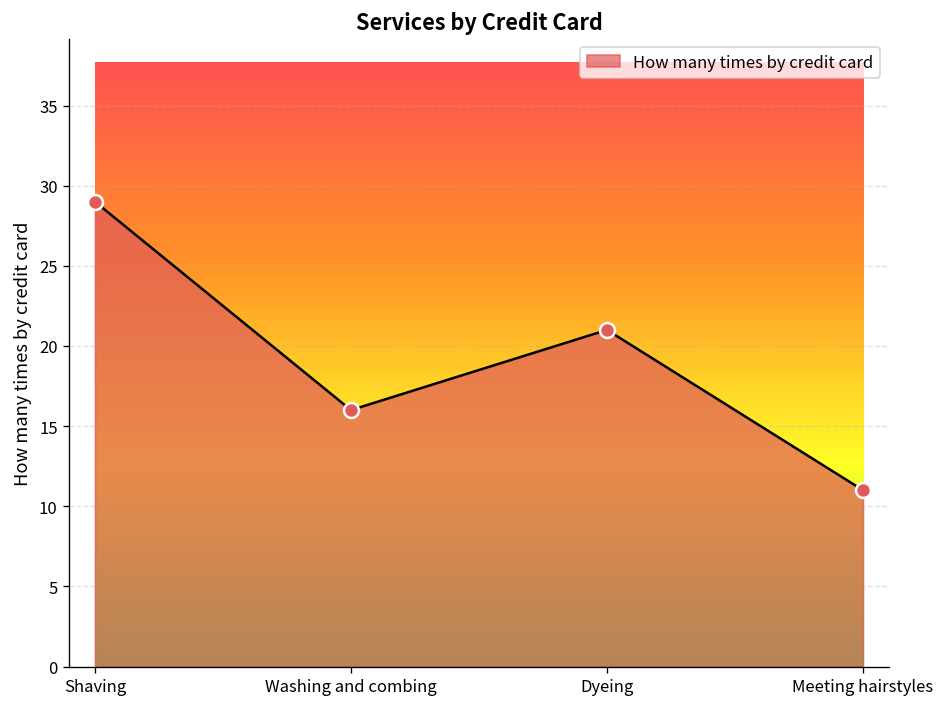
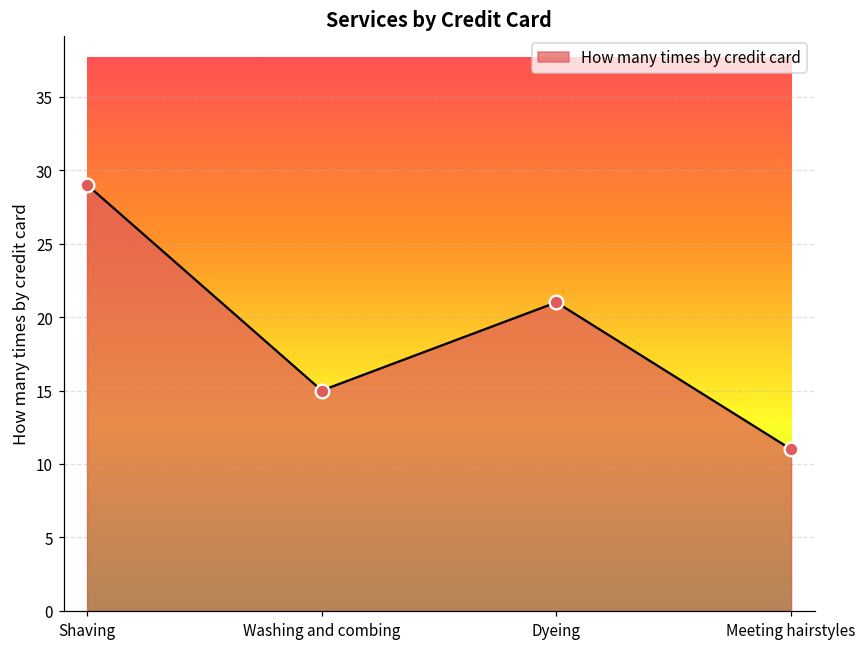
  {
    "Shaving": 29,
-   "Washing and combing": 16,
+   "Washing and combing": 15,
    "Dyeing": 21,
    "Meeting hairstyles": 11
  }
